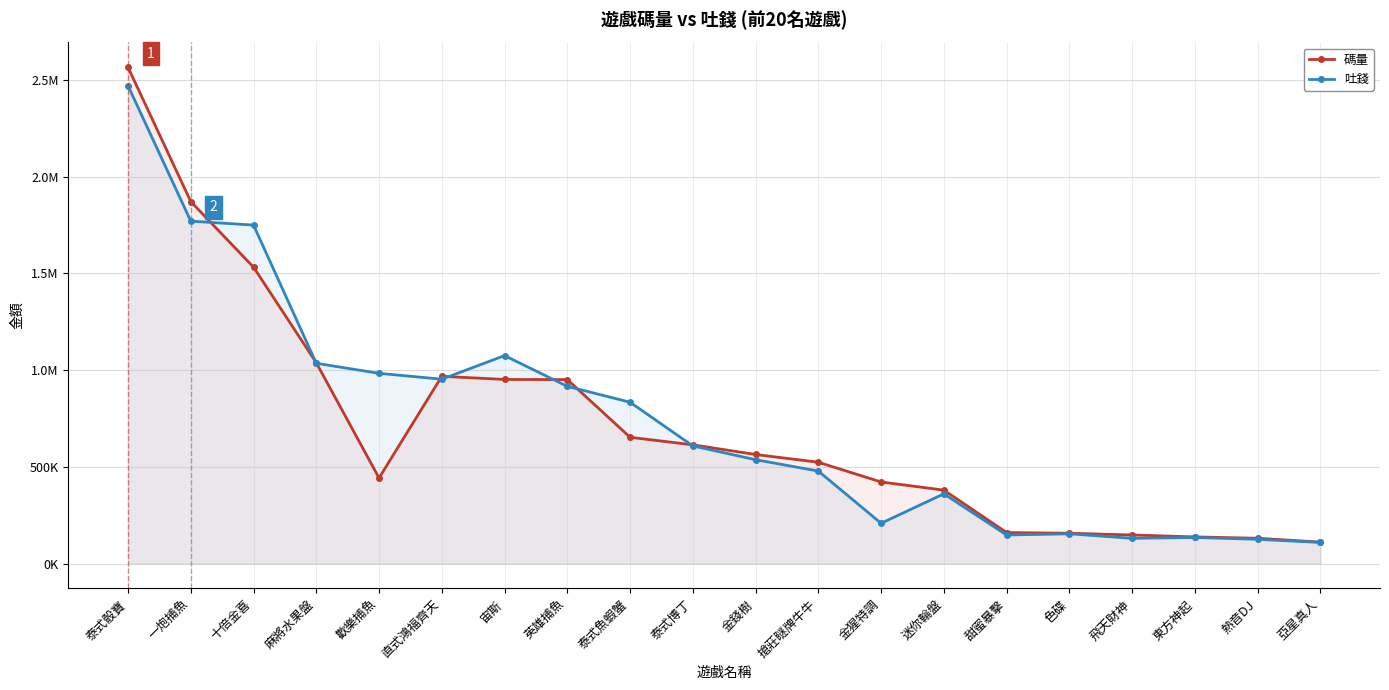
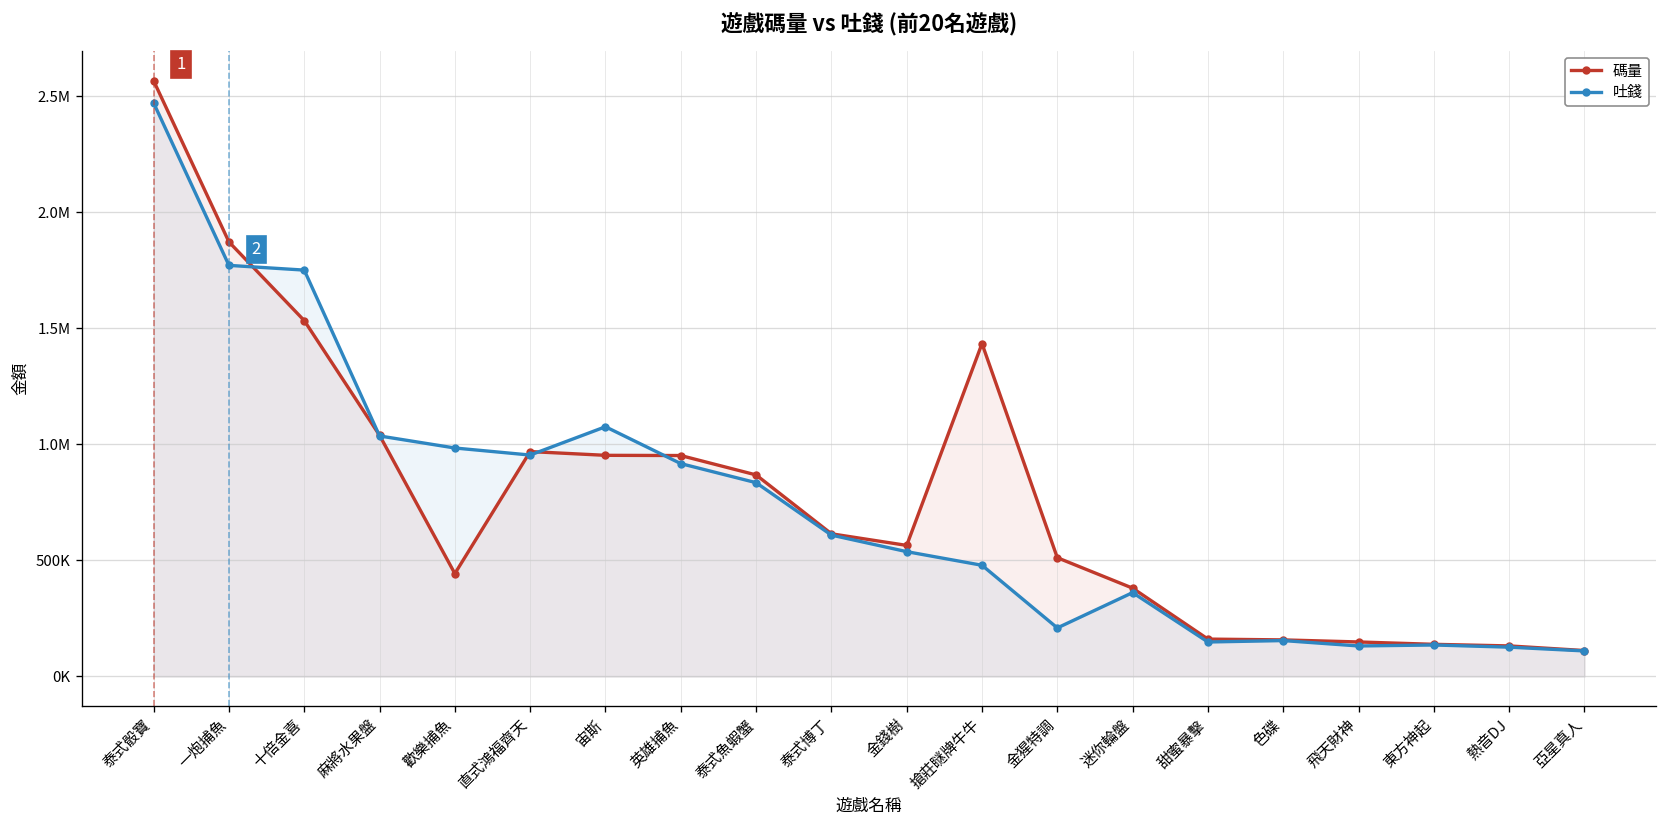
  {
    "碼量": {
      "十倍金喜": 1530000,
      "歡樂捕魚": 440000,
      "直式鴻福齊天": 970000,
      "宙斯": 950000,
      "英雄捕魚": 950000,
-     "泰式魚蝦蟹": 650000,
+     "泰式魚蝦蟹": 870000,
      "金錢樹": 560000,
-     "搶莊瞇牌牛牛": 520000,
-     "金猩特調": 420000,
+     "搶莊瞇牌牛牛": 1430000,
+     "金猩特調": 510000,
      "迷你輪盤": 380000,
      "飛天財神": 150000
    },
    "吐錢": {
      "泰式骰寶": 2470000,
      "一炮捕魚": 1770000,
      "十倍金喜": 1750000,
      "歡樂捕魚": 980000,
      "直式鴻福齊天": 950000,
      "宙斯": 1080000,
      "英雄捕魚": 920000,
      "泰式魚蝦蟹": 830000,
      "金錢樹": 540000,
      "搶莊瞇牌牛牛": 480000,
      "金猩特調": 210000,
      "迷你輪盤": 360000,
      "飛天財神": 130000
    }
  }
